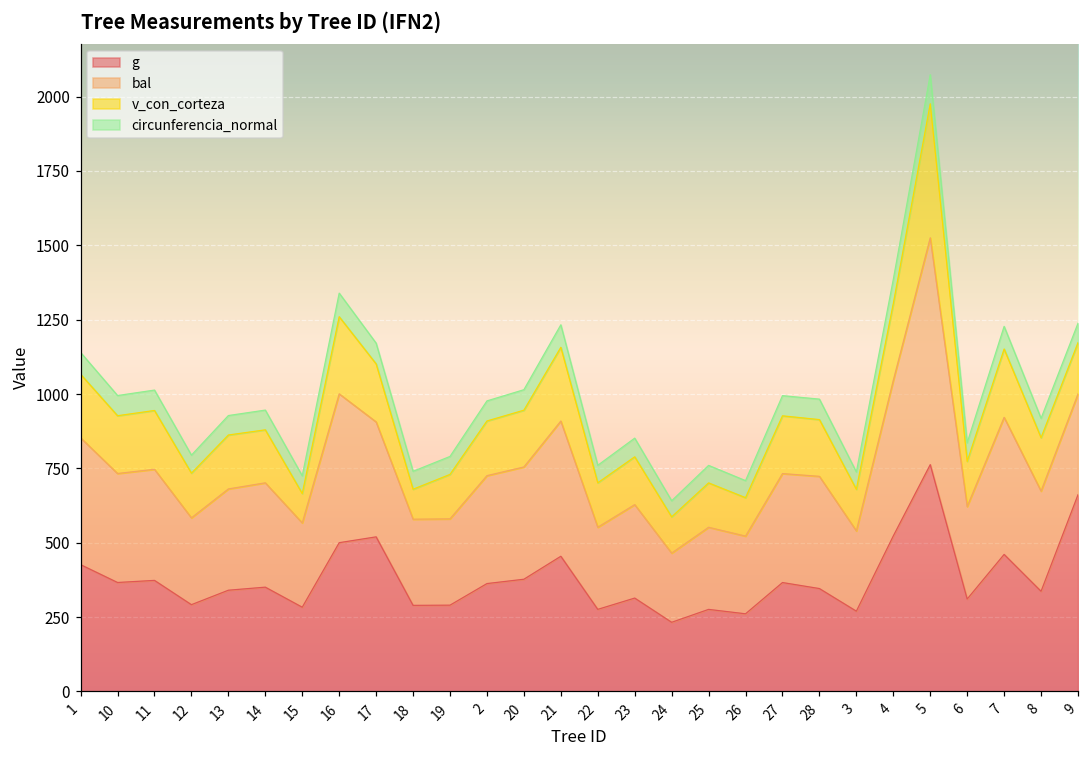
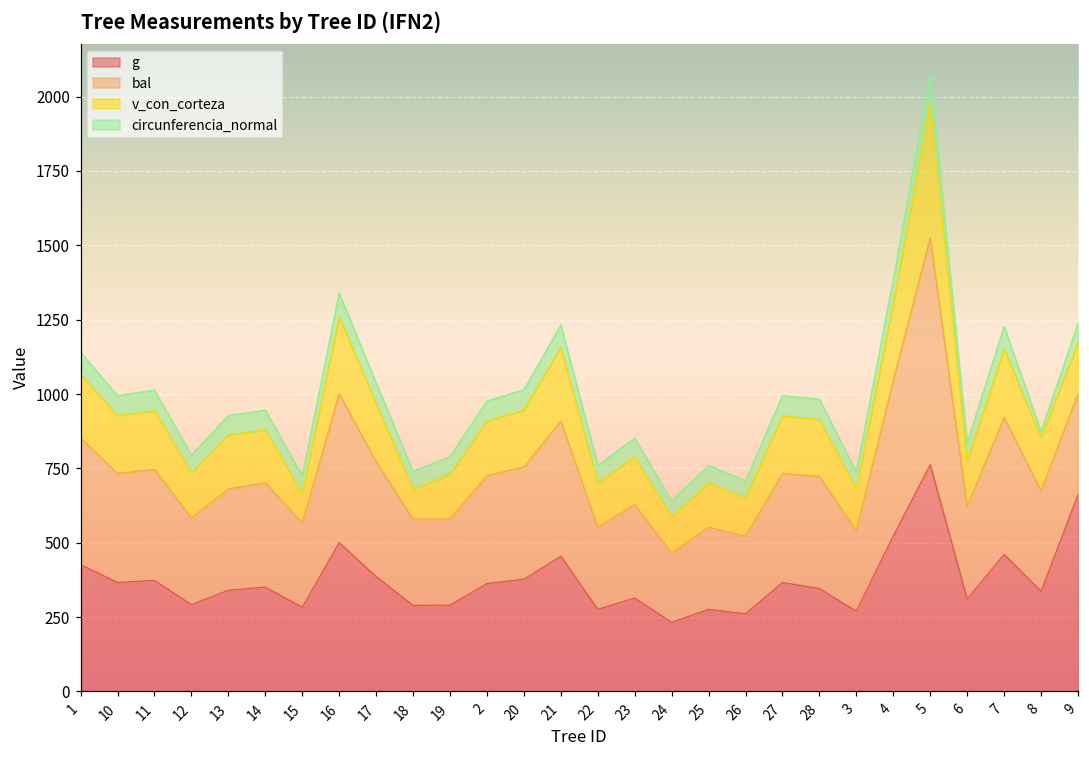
  {
    "g": {
      "1": 430,
      "10": 370,
      "11": 370,
      "12": 290,
      "13": 340,
      "14": 350,
      "15": 280,
      "16": 500,
-     "17": 520,
+     "17": 390,
      "18": 290,
      "19": 290,
      "2": 360,
      "20": 380,
      "21": 450,
      "22": 280,
      "23": 310,
      "24": 230,
      "25": 280,
      "26": 260,
      "27": 370,
      "28": 350,
      "3": 270,
      "4": 520,
      "5": 760,
      "6": 310,
      "7": 460,
      "8": 340,
      "9": 660
    },
    "bal": {
      "1": 430,
      "10": 370,
      "11": 370,
      "12": 290,
      "13": 340,
      "14": 350,
      "15": 280,
      "16": 500,
      "17": 390,
      "18": 290,
      "19": 290,
      "2": 360,
      "20": 380,
      "21": 450,
      "22": 280,
      "23": 310,
      "24": 230,
      "25": 280,
      "26": 260,
      "27": 370,
      "28": 380,
      "3": 270,
      "4": 520,
      "5": 760,
      "6": 310,
      "7": 460,
      "8": 340,
      "9": 340
    },
    "v_con_corteza": {
      "1": 210,
      "10": 190,
      "11": 200,
      "12": 150,
      "13": 180,
      "14": 180,
      "15": 100,
      "16": 260,
      "17": 200,
      "18": 100,
      "19": 150,
      "2": 180,
      "20": 190,
      "21": 250,
      "22": 150,
      "23": 160,
      "24": 120,
      "25": 150,
      "26": 130,
      "27": 190,
      "28": 190,
      "3": 140,
      "4": 260,
      "5": 450,
      "6": 150,
      "7": 230,
      "8": 180,
      "9": 170
    },
    "circunferencia_normal": {
      "1": 70,
      "10": 70,
      "11": 70,
      "12": 60,
      "13": 70,
      "14": 70,
      "15": 60,
      "16": 80,
      "17": 70,
      "18": 60,
      "19": 60,
      "2": 70,
      "20": 70,
      "21": 80,
      "22": 60,
      "23": 60,
      "24": 50,
      "25": 60,
      "26": 60,
      "27": 70,
      "28": 70,
      "3": 60,
      "4": 80,
      "5": 100,
      "6": 60,
      "7": 80,
-     "8": 70,
+     "8": 20,
      "9": 70
    }
  }
